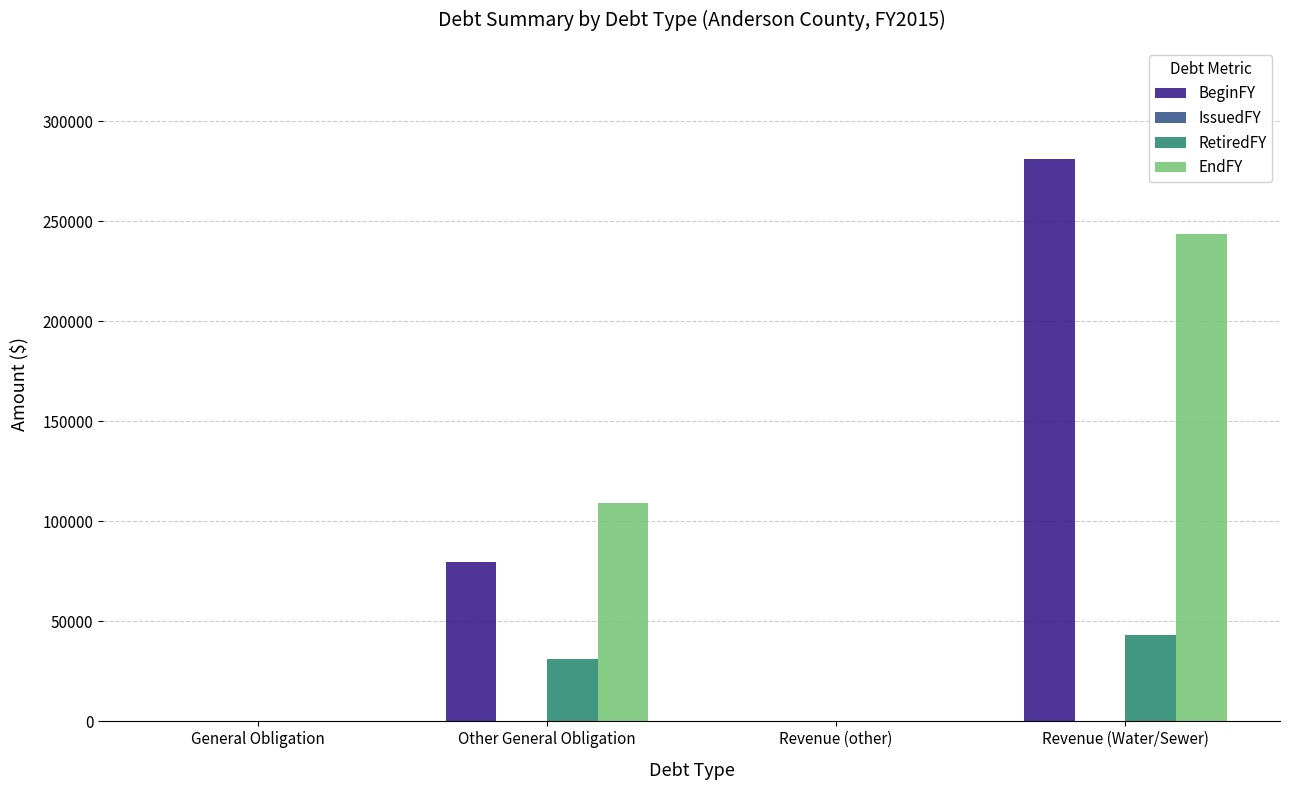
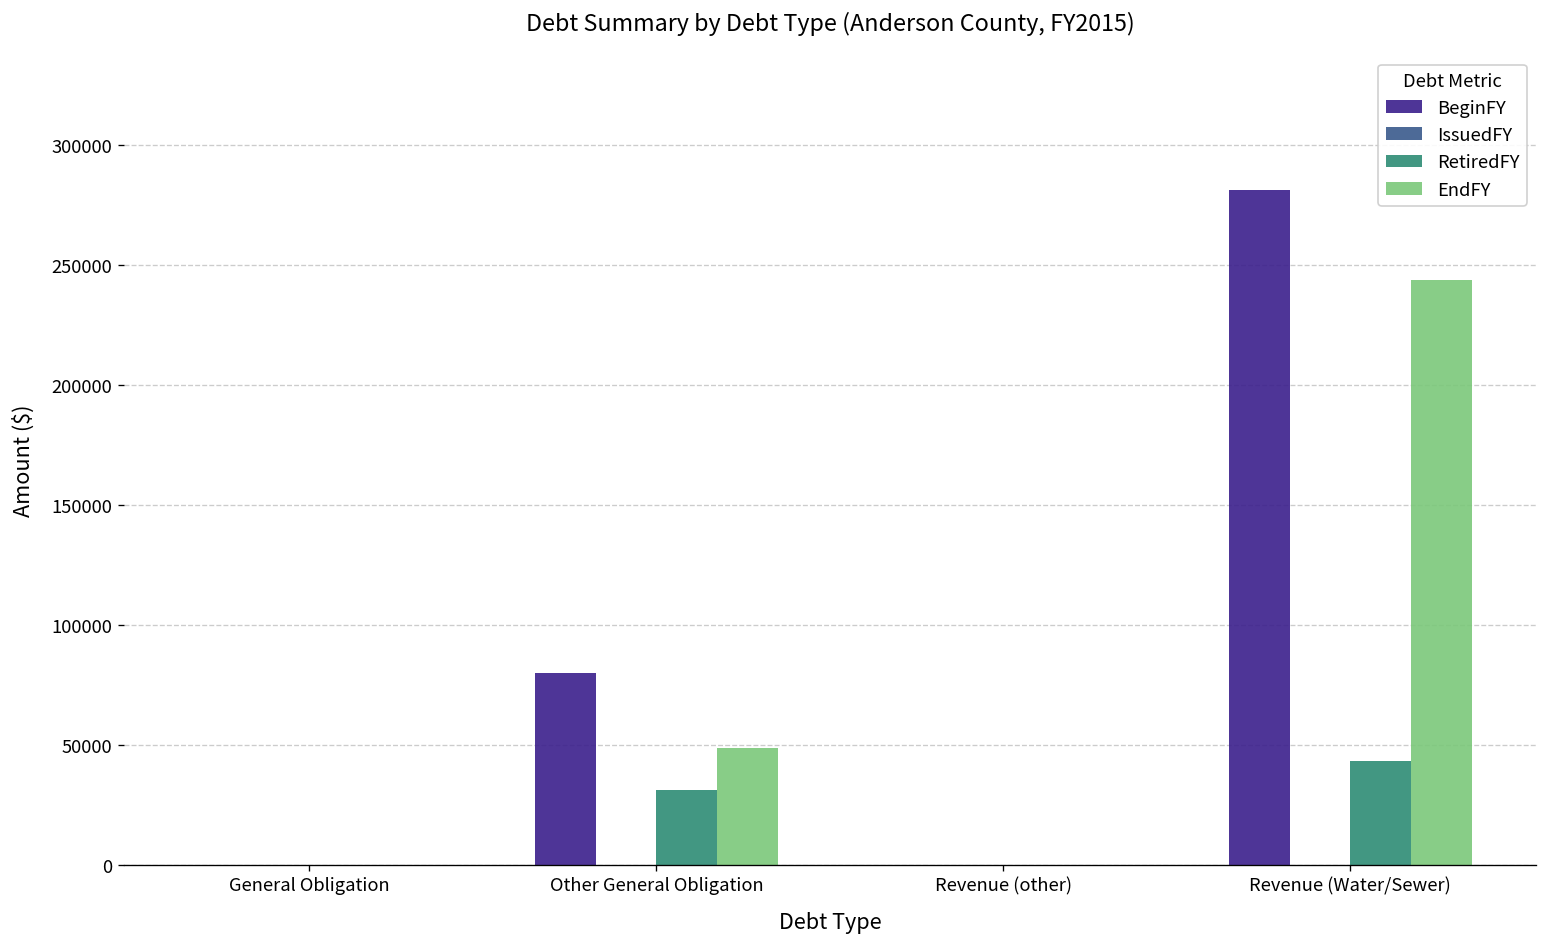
  {
    "EndFY": {
      "General Obligation": 0,
-     "Other General Obligation": 109000,
+     "Other General Obligation": 49000,
      "Revenue (other)": 0,
      "Revenue (Water/Sewer)": 244000
    }
  }
